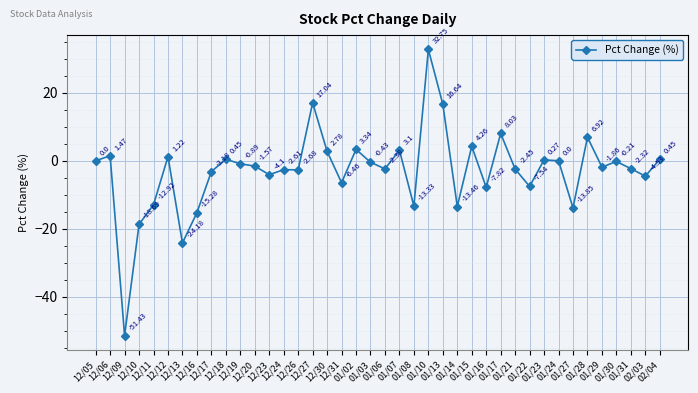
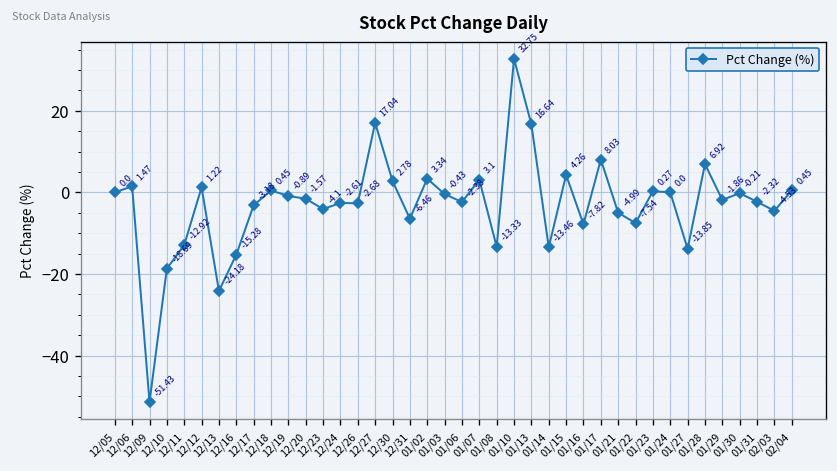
  {
    "12/06": 1.47,
    "12/09": -51.43,
    "12/11": -12.92,
    "12/12": 1.22,
    "12/13": -24.18,
    "12/16": -15.28,
    "12/18": 0.45,
    "12/27": 17.04,
    "12/30": 2.78,
    "12/31": -6.46,
    "01/02": 3.34,
    "01/03": -0.43,
    "01/07": 3.1,
    "01/08": -13.33,
    "01/10": 32.75,
    "01/13": 16.64,
    "01/14": -13.46,
    "01/15": 4.26,
    "01/16": -7.82,
    "01/17": 8.03,
-   "01/21": -2.45,
+   "01/21": -4.99,
    "01/22": -7.54,
    "01/23": 0.27,
    "01/24": 0.0,
    "01/27": -13.85,
    "01/28": 6.92,
    "01/30": -0.21,
    "01/31": -2.32,
    "02/04": 0.45
  }
